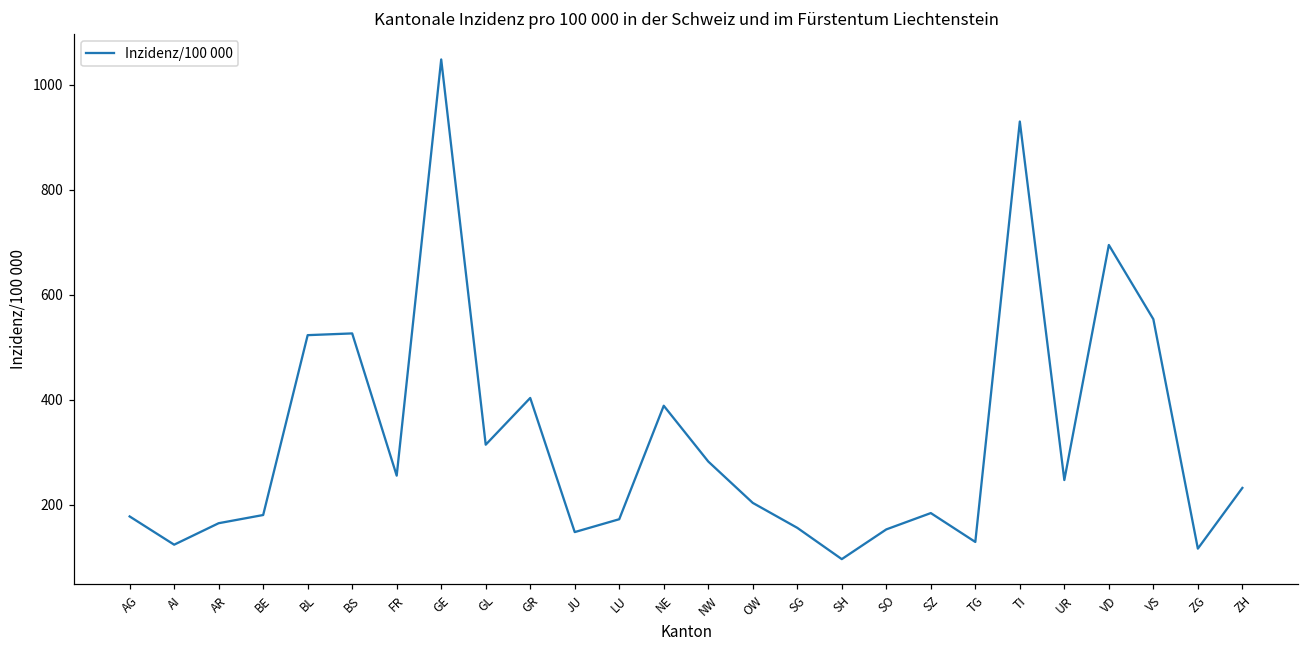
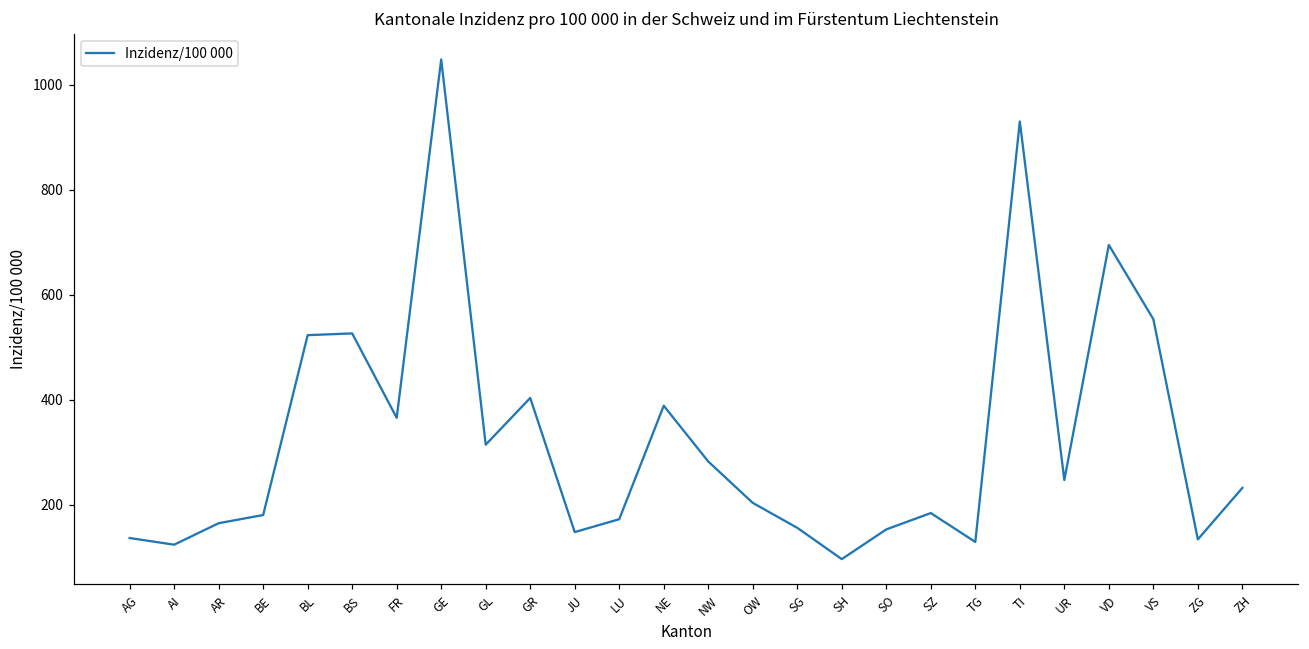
  {
-   "AG": 180,
+   "AG": 140,
    "AI": 120,
    "AR": 160,
    "BE": 180,
    "BL": 520,
    "BS": 530,
-   "FR": 260,
+   "FR": 370,
    "GE": 1050,
    "GL": 310,
    "GR": 400,
    "JU": 150,
    "LU": 170,
    "NE": 390,
    "NW": 280,
    "OW": 200,
    "SG": 160,
    "SH": 100,
    "SO": 150,
    "SZ": 180,
    "TG": 130,
    "TI": 930,
    "UR": 250,
    "VD": 690,
    "VS": 550,
-   "ZG": 120,
+   "ZG": 130,
    "ZH": 230
  }
